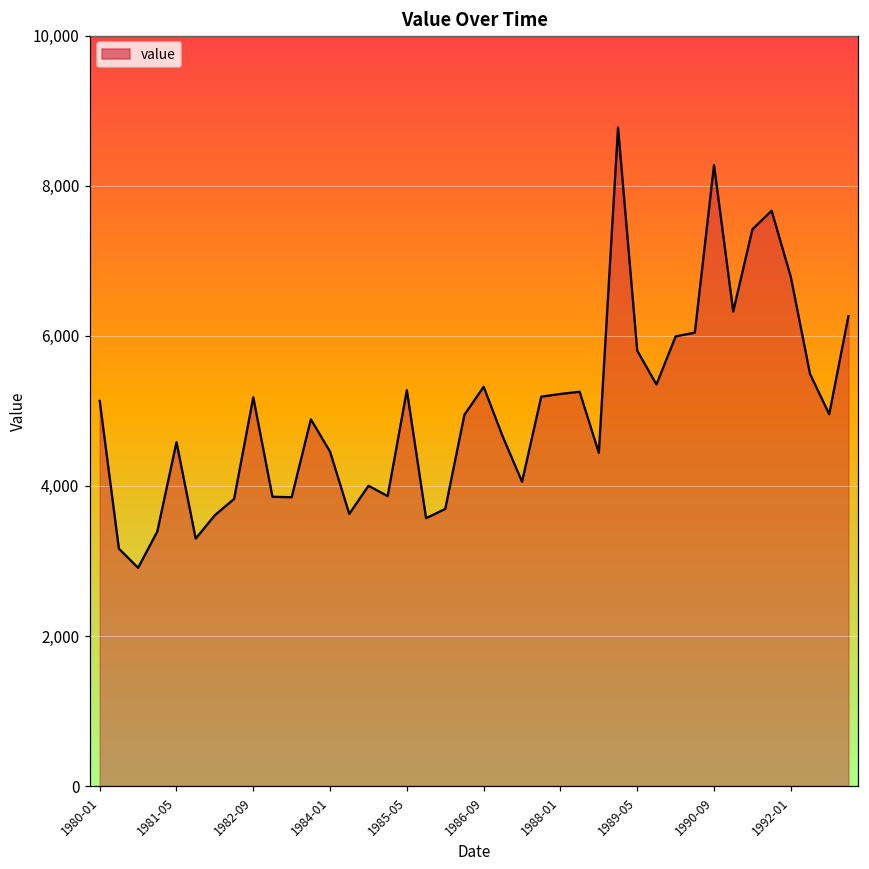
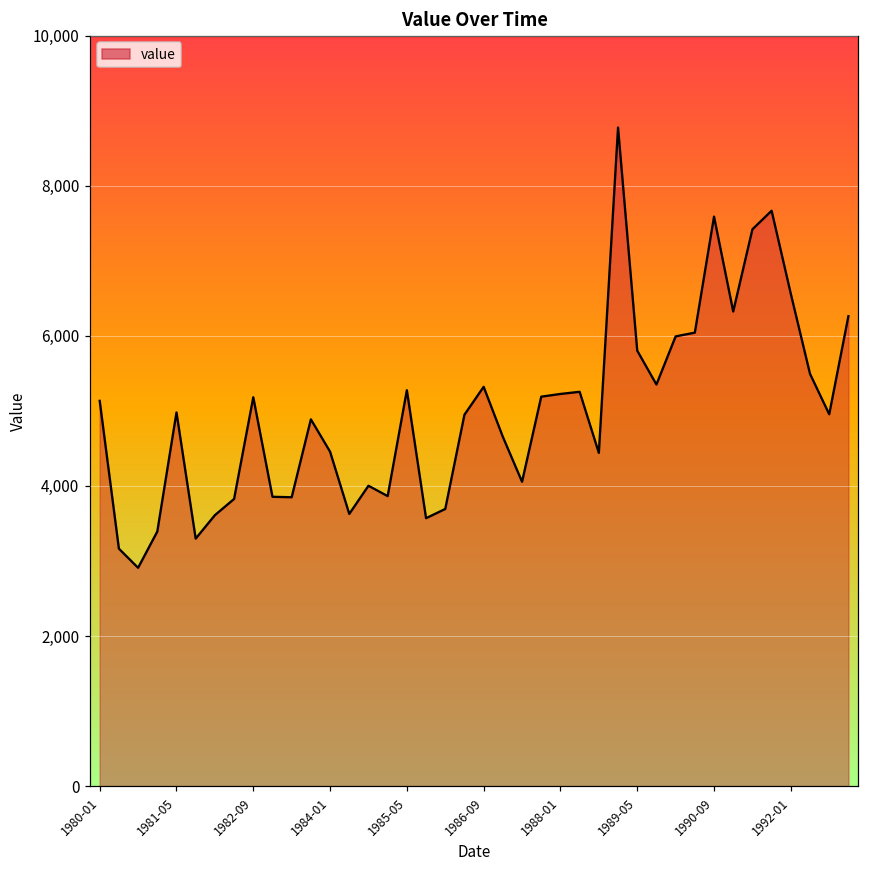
  {
    "1980-01": "5,100",
-   "1981-05": "4,600",
+   "1981-05": "5,000",
    "1982-09": "5,200",
    "1984-01": "4,500",
    "1985-05": "5,300",
    "1986-09": "5,300",
    "1988-01": "5,200",
    "1989-05": "5,800",
-   "1990-09": "8,300",
-   "1992-01": "6,800"
+   "1990-09": "7,600",
+   "1992-01": "6,600"
  }
